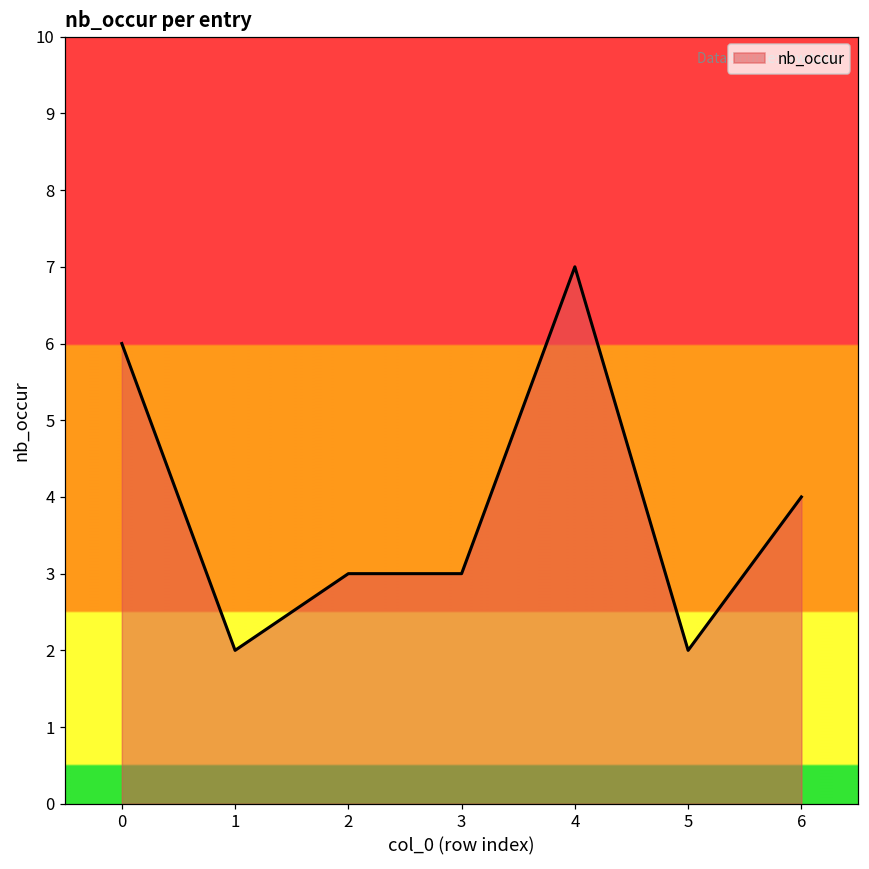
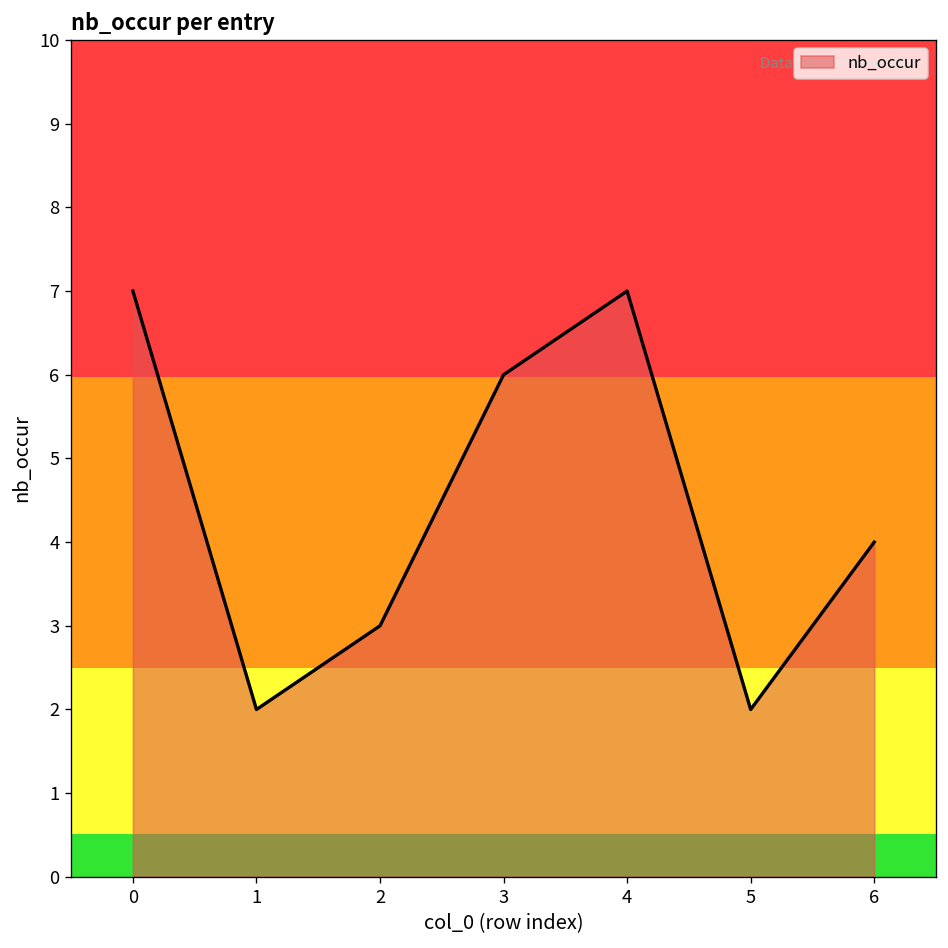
  {
-   "0": 6,
+   "0": 7,
    "1": 2,
    "2": 3,
-   "3": 3,
+   "3": 6,
    "4": 7,
    "5": 2,
    "6": 4
  }
